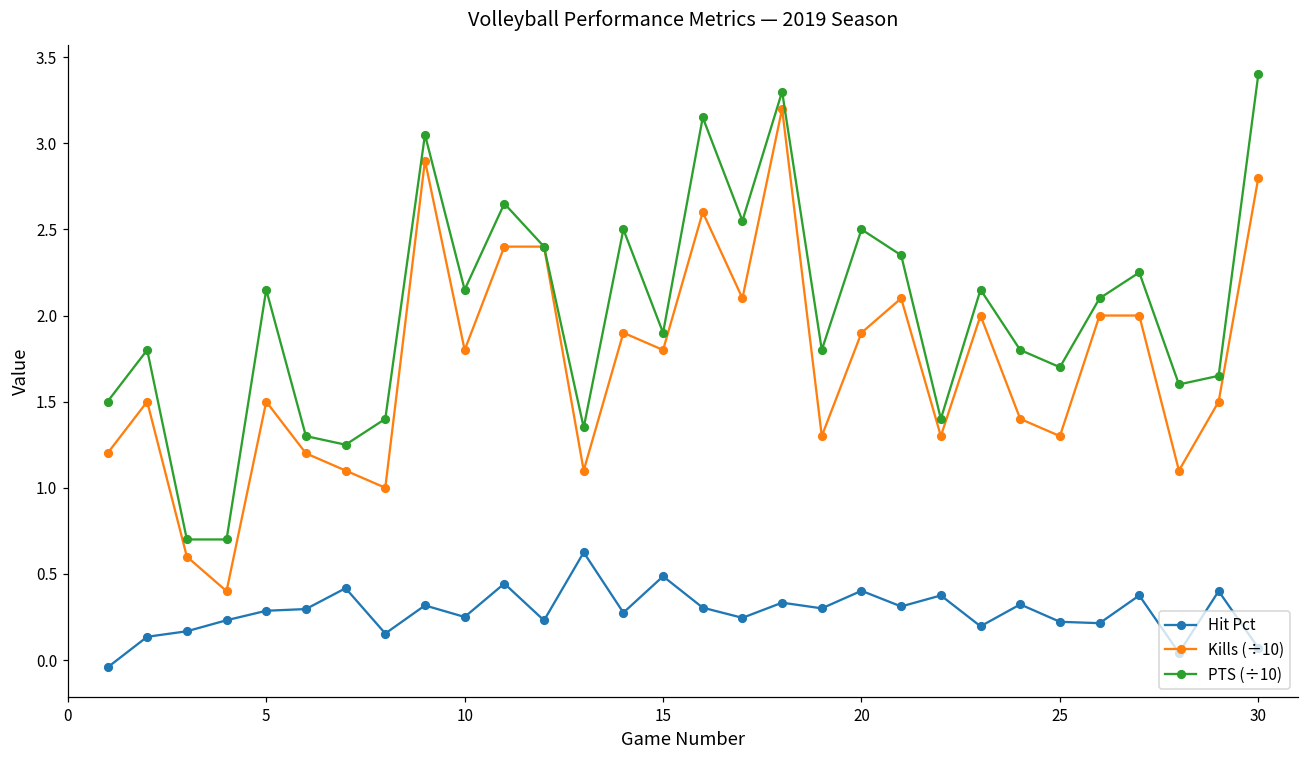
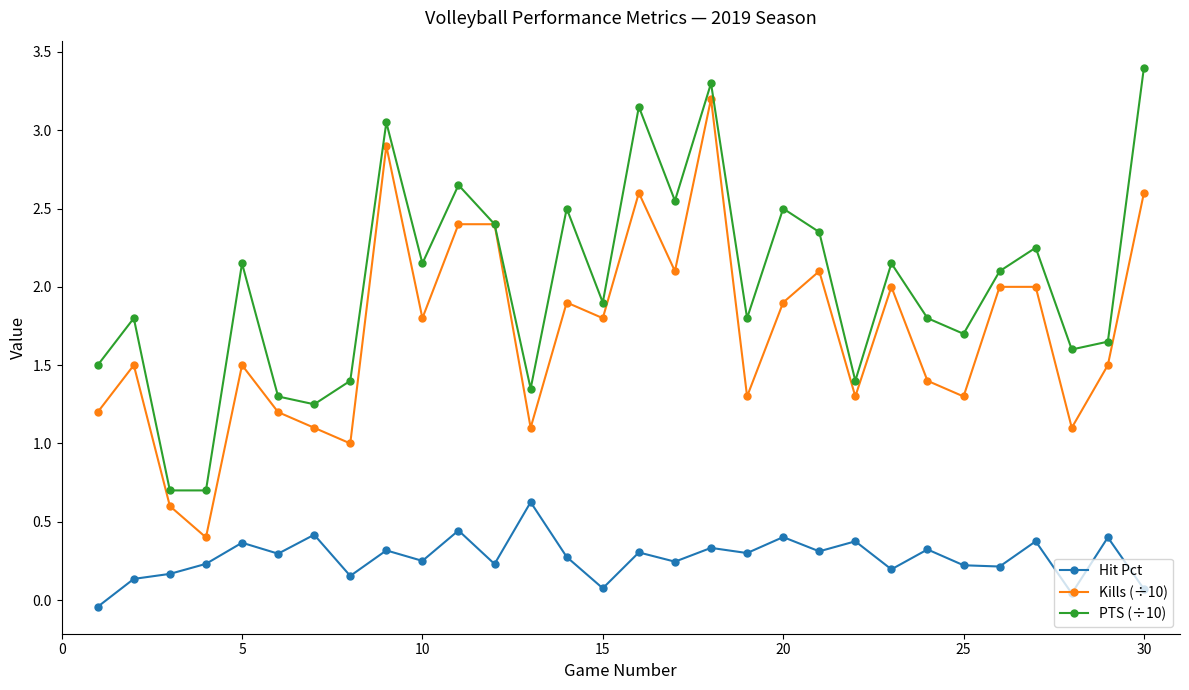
  {
    "Hit Pct": {
-     "5": 0.29,
+     "5": 0.37,
      "10": 0.25,
-     "15": 0.49,
+     "15": 0.08,
      "20": 0.40,
      "25": 0.22
    },
    "Kills (÷10)": {
      "5": 1.50,
      "10": 1.80,
      "15": 1.80,
      "20": 1.90,
      "25": 1.30,
-     "30": 2.80
+     "30": 2.60
    },
    "PTS (÷10)": {
      "5": 2.15,
      "10": 2.15,
      "15": 1.90,
      "20": 2.50,
      "25": 1.70,
      "30": 3.40
    }
  }
